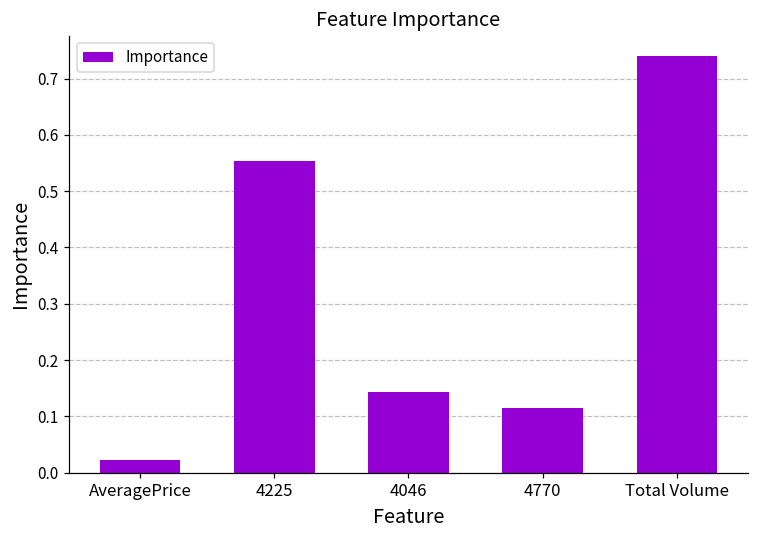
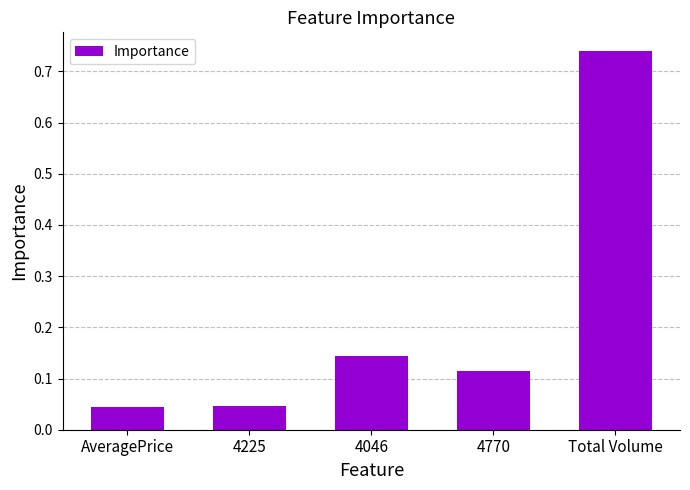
  {
-   "AveragePrice": 0.02,
-   "4225": 0.55,
+   "AveragePrice": 0.04,
+   "4225": 0.05,
    "4046": 0.14,
    "4770": 0.11,
    "Total Volume": 0.74
  }
